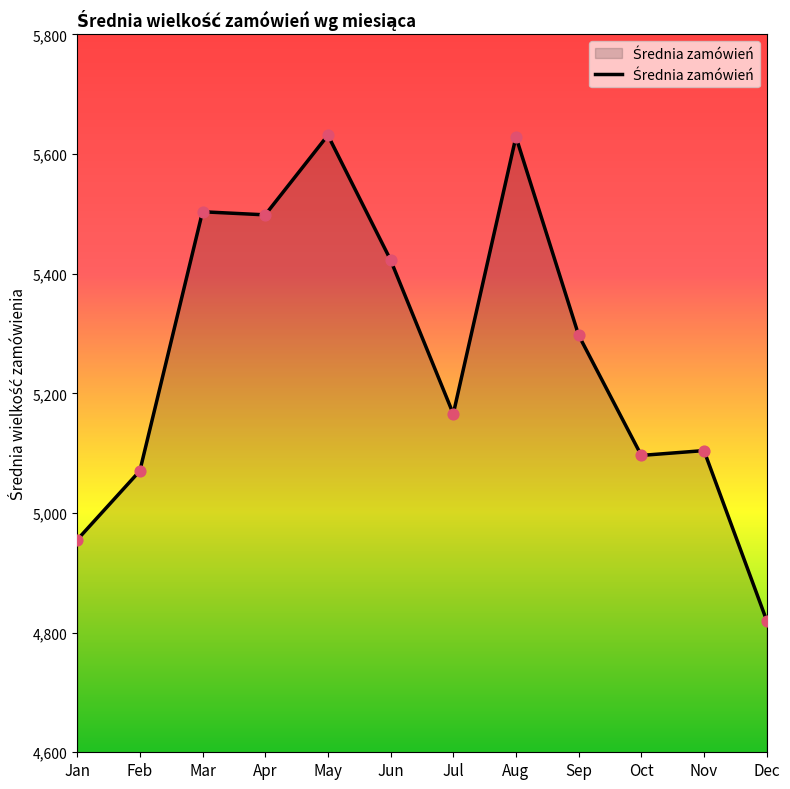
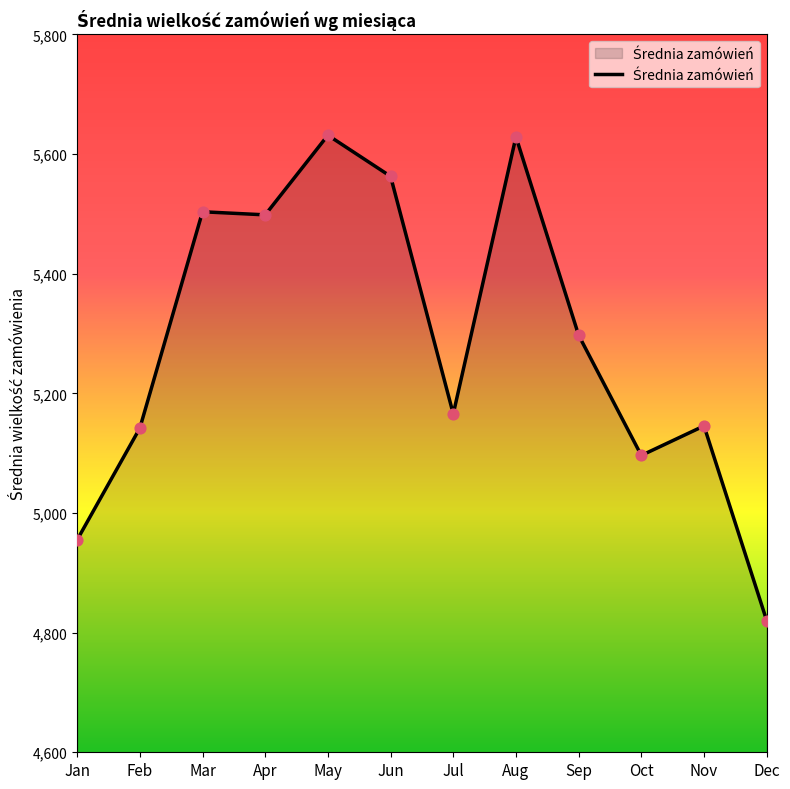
  {
    "Jan": "4,960",
-   "Feb": "5,070",
+   "Feb": "5,140",
    "Mar": "5,500",
    "Apr": "5,500",
    "May": "5,630",
-   "Jun": "5,420",
+   "Jun": "5,560",
    "Jul": "5,170",
    "Aug": "5,630",
    "Sep": "5,300",
    "Oct": "5,100",
-   "Nov": "5,100",
+   "Nov": "5,150",
    "Dec": "4,820"
  }
